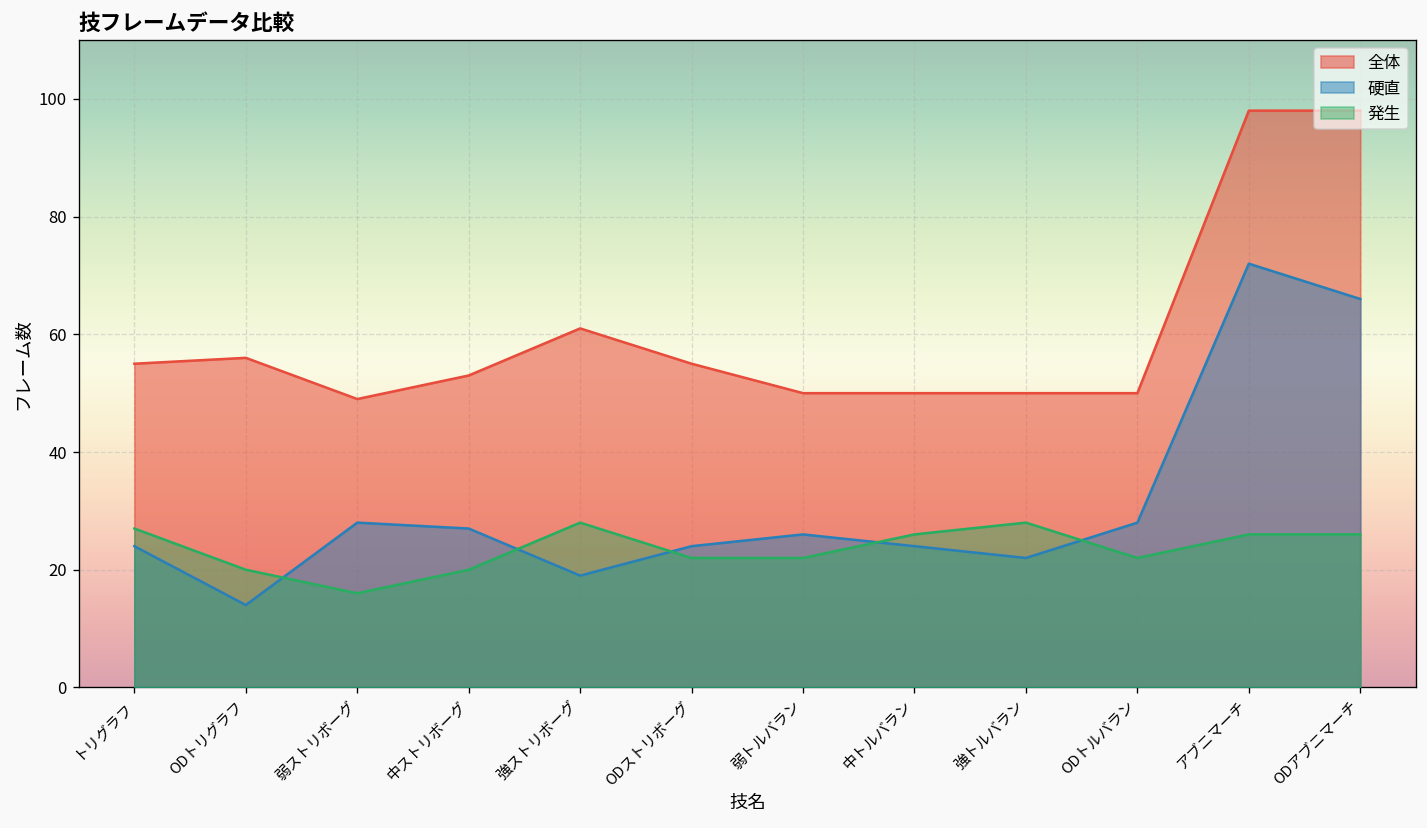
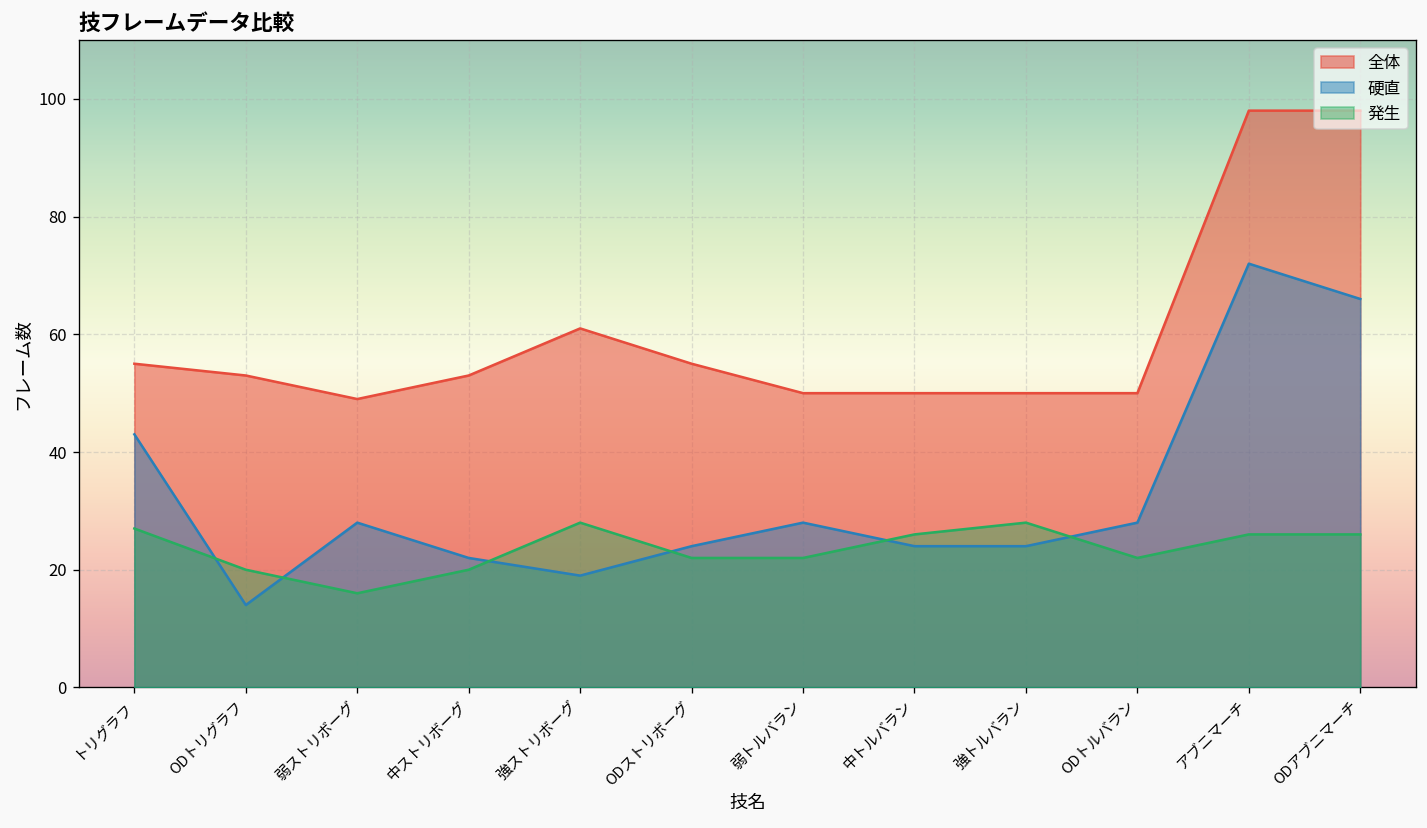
  {
    "全体": {
      "トリグラフ": 55,
-     "ODトリグラフ": 56,
+     "ODトリグラフ": 53,
      "弱ストリボーグ": 49,
      "中ストリボーグ": 53,
      "強ストリボーグ": 61,
      "ODストリボーグ": 55,
      "弱トルバラン": 50,
      "中トルバラン": 50,
      "強トルバラン": 50,
      "ODトルバラン": 50,
      "アブニマーチ": 98
    },
    "硬直": {
-     "トリグラフ": 24,
+     "トリグラフ": 43,
      "ODトリグラフ": 14,
      "弱ストリボーグ": 28,
-     "中ストリボーグ": 27,
+     "中ストリボーグ": 22,
      "強ストリボーグ": 19,
      "ODストリボーグ": 24,
-     "弱トルバラン": 26,
+     "弱トルバラン": 28,
      "中トルバラン": 24,
-     "強トルバラン": 22,
+     "強トルバラン": 24,
      "ODトルバラン": 28,
      "アブニマーチ": 72,
      "ODアブニマーチ": 66
    },
    "発生": {
      "トリグラフ": 27,
      "ODトリグラフ": 20,
      "弱ストリボーグ": 16,
      "中ストリボーグ": 20,
      "強ストリボーグ": 28,
      "ODストリボーグ": 22,
      "弱トルバラン": 22,
      "中トルバラン": 26,
      "強トルバラン": 28,
      "ODトルバラン": 22,
      "アブニマーチ": 26,
      "ODアブニマーチ": 26
    }
  }
